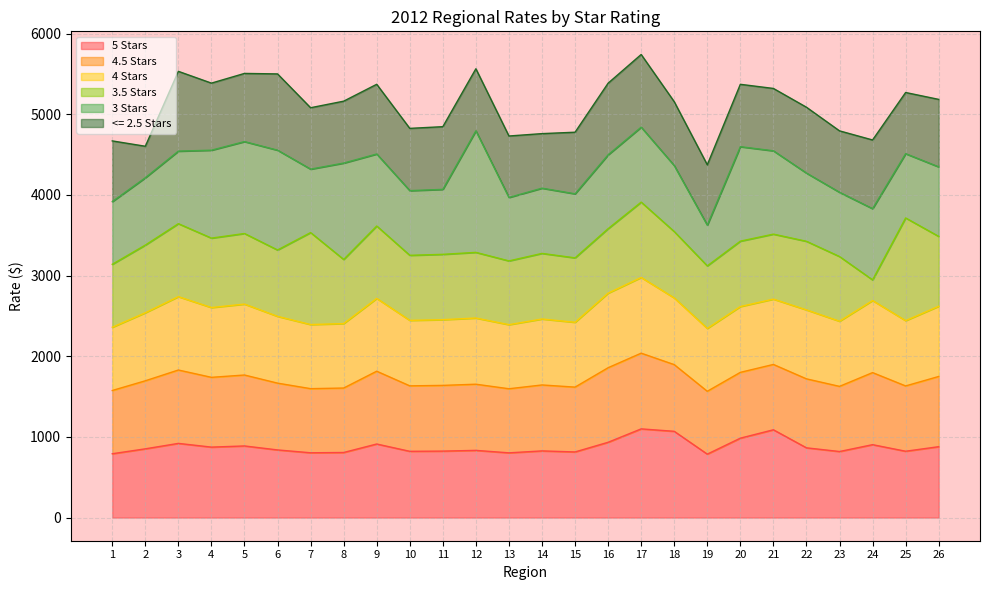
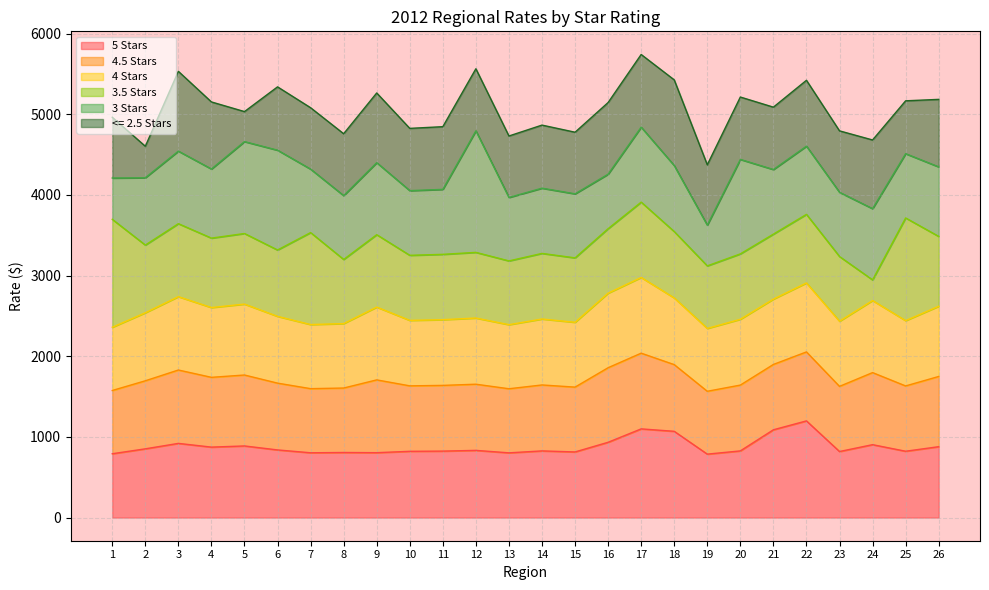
  {
    "5 Stars": {
      "1": 800,
      "2": 900,
      "3": 900,
      "4": 900,
      "5": 900,
      "6": 800,
      "7": 800,
      "8": 800,
-     "9": 900,
+     "9": 800,
      "10": 800,
      "11": 800,
      "12": 800,
      "13": 800,
      "14": 800,
      "15": 800,
      "16": 900,
      "17": 1100,
      "18": 1100,
      "19": 800,
-     "20": 1000,
+     "20": 800,
      "21": 1100,
-     "22": 900,
+     "22": 1200,
      "23": 800,
      "24": 900,
      "25": 800,
      "26": 900
    },
    "3.5 Stars": {
-     "1": 800,
+     "1": 1300,
      "2": 800,
      "3": 900,
      "4": 900,
      "5": 900,
      "6": 800,
      "7": 1100,
      "8": 800,
      "9": 900,
      "10": 800,
      "11": 800,
      "12": 800,
      "13": 800,
      "14": 800,
      "15": 800,
      "16": 800,
      "17": 900,
      "18": 800,
      "19": 800,
      "20": 800,
      "21": 800,
      "22": 900,
      "23": 800,
      "24": 300,
      "25": 1300,
      "26": 900
    },
    "3 Stars": {
-     "1": 800,
+     "1": 500,
      "2": 800,
      "3": 900,
-     "4": 1100,
+     "4": 900,
      "5": 1100,
      "6": 1200,
      "7": 800,
-     "8": 1200,
+     "8": 800,
      "9": 900,
      "10": 800,
      "11": 800,
      "12": 1500,
      "13": 800,
      "14": 800,
      "15": 800,
-     "16": 900,
+     "16": 700,
      "17": 900,
      "18": 800,
      "19": 500,
      "20": 1200,
-     "21": 1000,
+     "21": 800,
      "22": 800,
      "23": 800,
      "24": 900,
      "25": 800,
      "26": 900
    },
    "<= 2.5 Stars": {
      "2": 400,
      "3": 1000,
      "4": 800,
-     "5": 800,
-     "6": 900,
+     "5": 400,
+     "6": 800,
      "7": 800,
      "8": 800,
      "9": 900,
      "10": 800,
      "11": 800,
      "12": 800,
      "13": 800,
-     "14": 700,
+     "14": 800,
      "15": 800,
      "16": 900,
      "17": 900,
-     "18": 800,
+     "18": 1100,
      "19": 700,
      "20": 800,
      "21": 800,
      "22": 800,
      "23": 800,
      "24": 900,
-     "25": 800,
+     "25": 700,
      "26": 800
    }
  }
